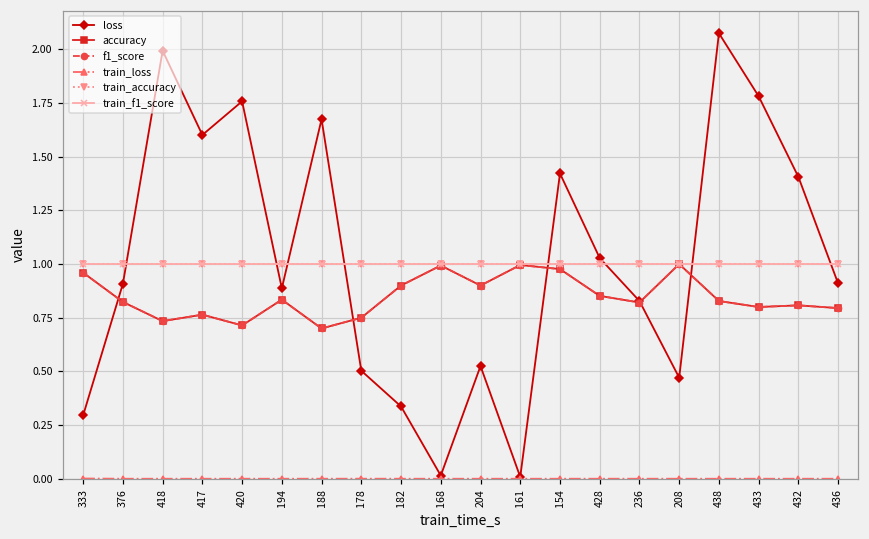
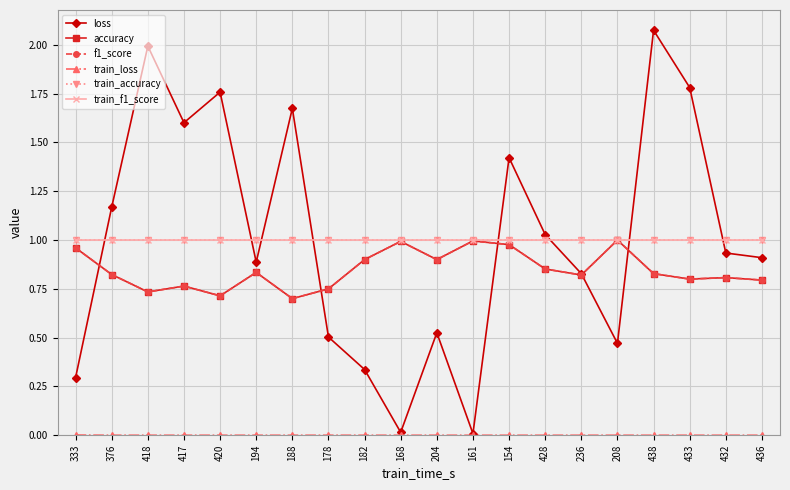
  {
    "loss": {
      "333": 0.30,
-     "376": 0.91,
+     "376": 1.17,
      "417": 1.60,
      "420": 1.76,
      "194": 0.89,
      "188": 1.67,
      "178": 0.50,
      "182": 0.34,
      "168": 0.01,
      "204": 0.53,
      "154": 1.42,
      "428": 1.03,
      "208": 0.47,
      "438": 2.08,
      "433": 1.78,
-     "432": 1.41,
+     "432": 0.93,
      "436": 0.91
    },
    "train_f1_score": {
      "333": 1.00,
      "376": 1.00,
      "418": 1.00,
      "417": 1.00,
      "420": 1.00,
      "194": 1.00,
      "188": 1.00,
      "178": 1.00,
      "182": 1.00,
      "204": 1.00,
      "154": 1.00,
      "428": 1.00,
      "236": 1.00,
      "438": 1.00,
      "433": 1.00,
      "432": 1.00,
      "436": 1.00
    }
  }
